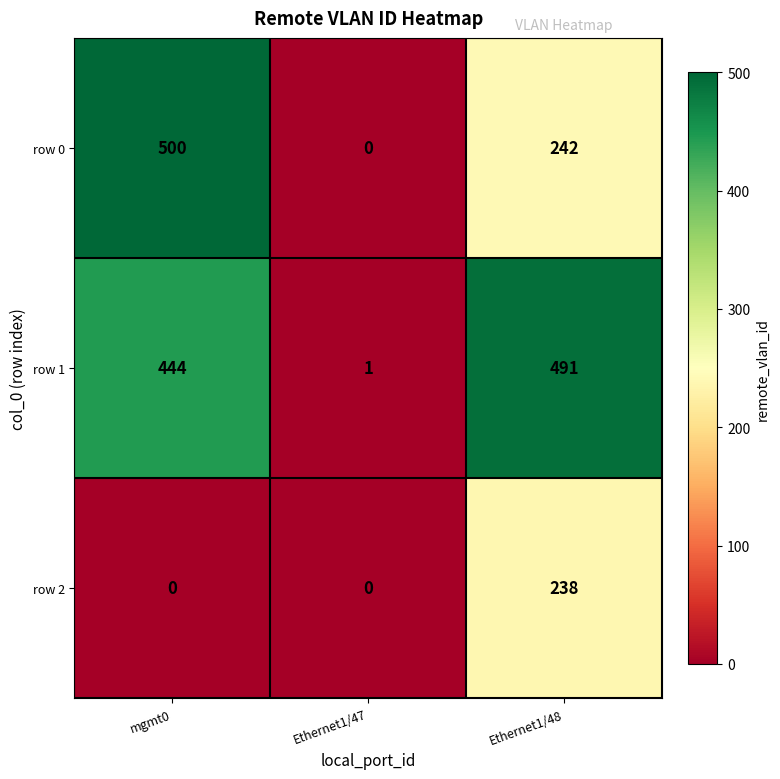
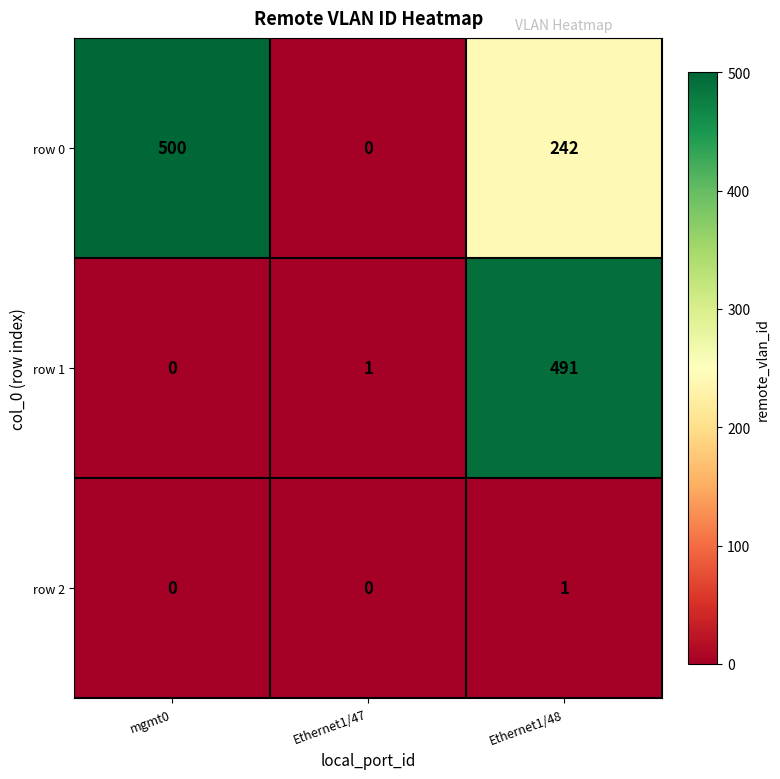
  {
    "row 0": {
      "mgmt0": 500,
      "Ethernet1/47": 0,
      "Ethernet1/48": 242
    },
    "row 1": {
-     "mgmt0": 444,
+     "mgmt0": 0,
      "Ethernet1/47": 1,
      "Ethernet1/48": 491
    },
    "row 2": {
      "mgmt0": 0,
      "Ethernet1/47": 0,
-     "Ethernet1/48": 238
+     "Ethernet1/48": 1
    }
  }
